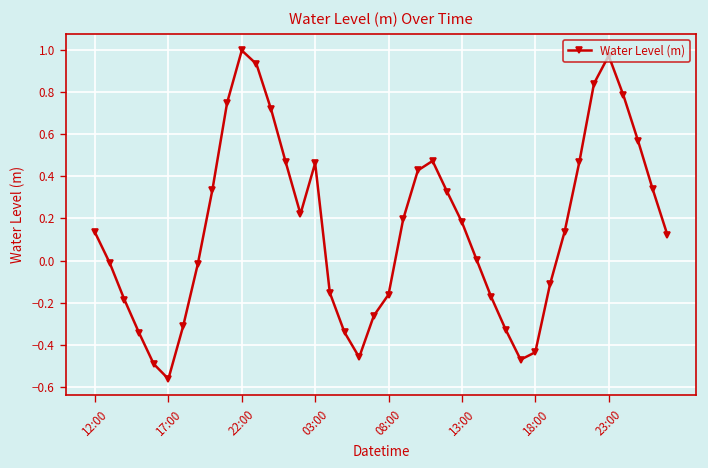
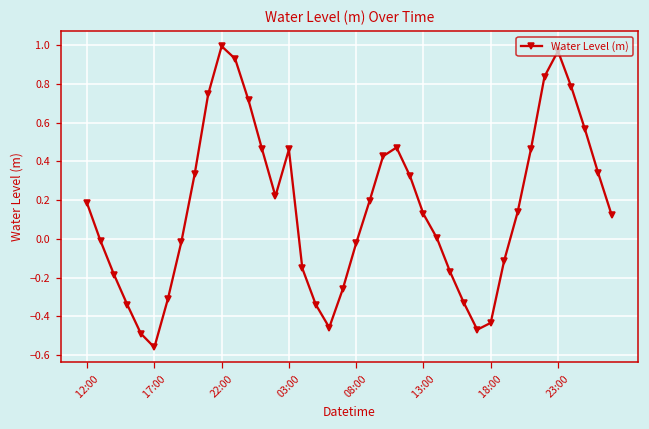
  {
-   "12:00": 0.13,
+   "12:00": 0.18,
    "17:00": -0.56,
    "22:00": 1.00,
    "03:00": 0.46,
-   "08:00": -0.16,
-   "13:00": 0.18,
+   "08:00": -0.02,
+   "13:00": 0.13,
    "18:00": -0.43
  }
